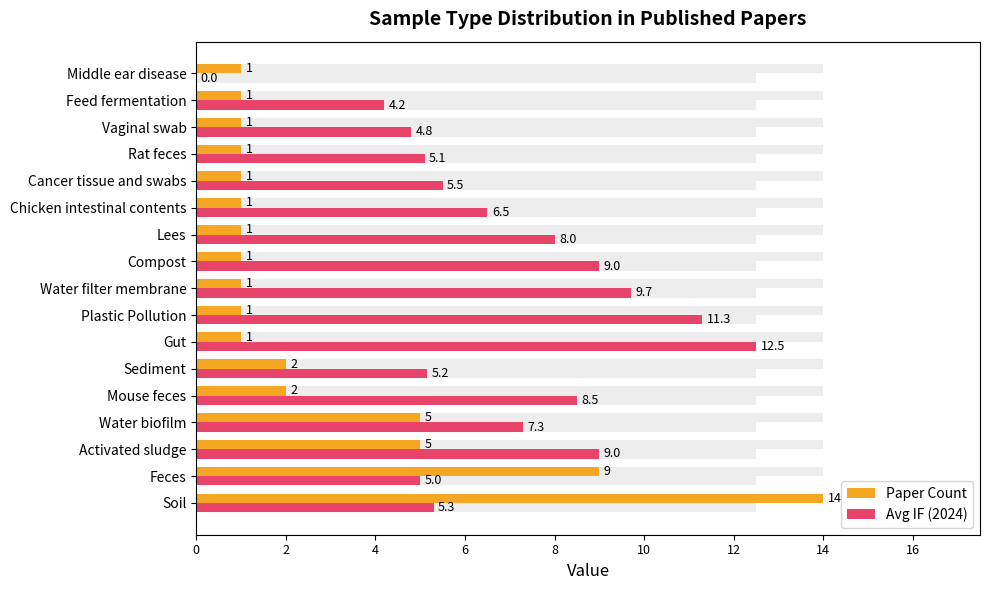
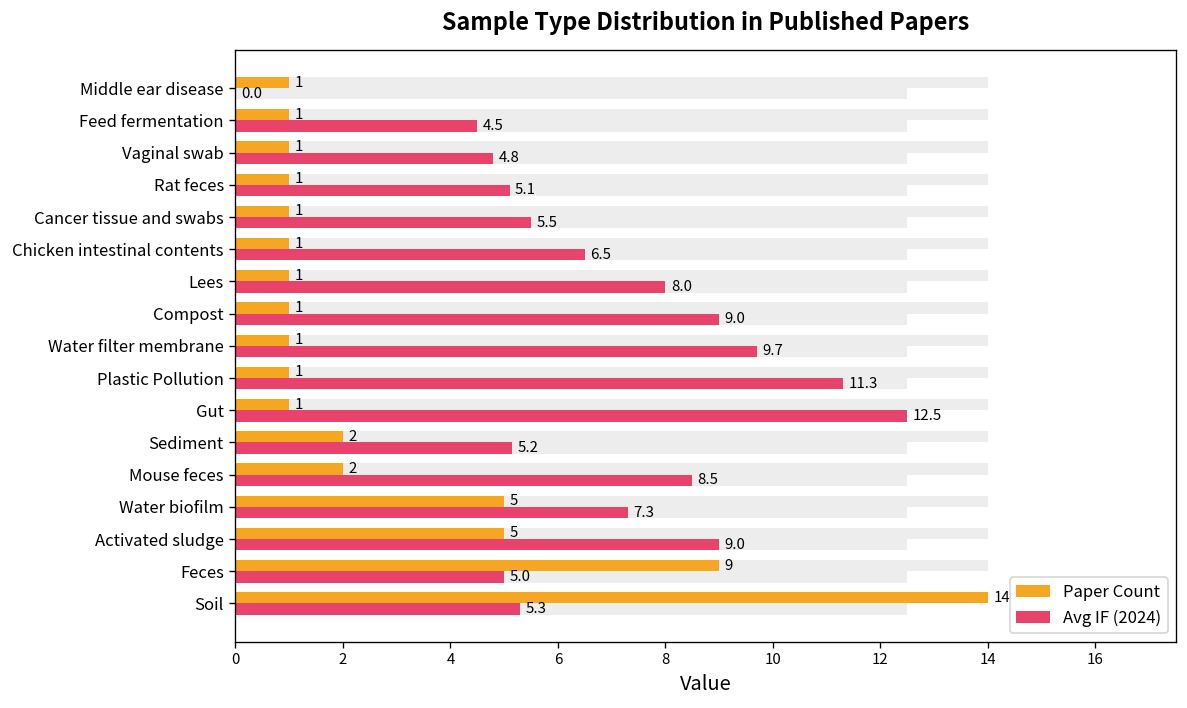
  {
    "Avg IF (2024)": {
      "Middle ear disease": 0.0,
-     "Feed fermentation": 4.2,
+     "Feed fermentation": 4.5,
      "Gut": 12.5
    }
  }
